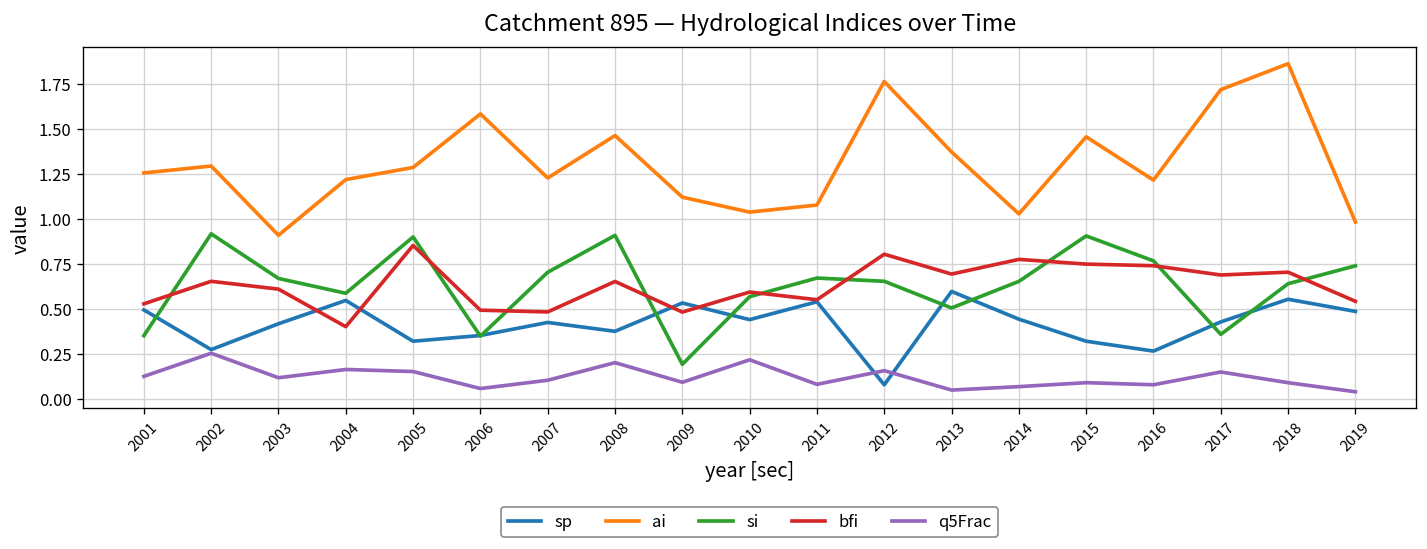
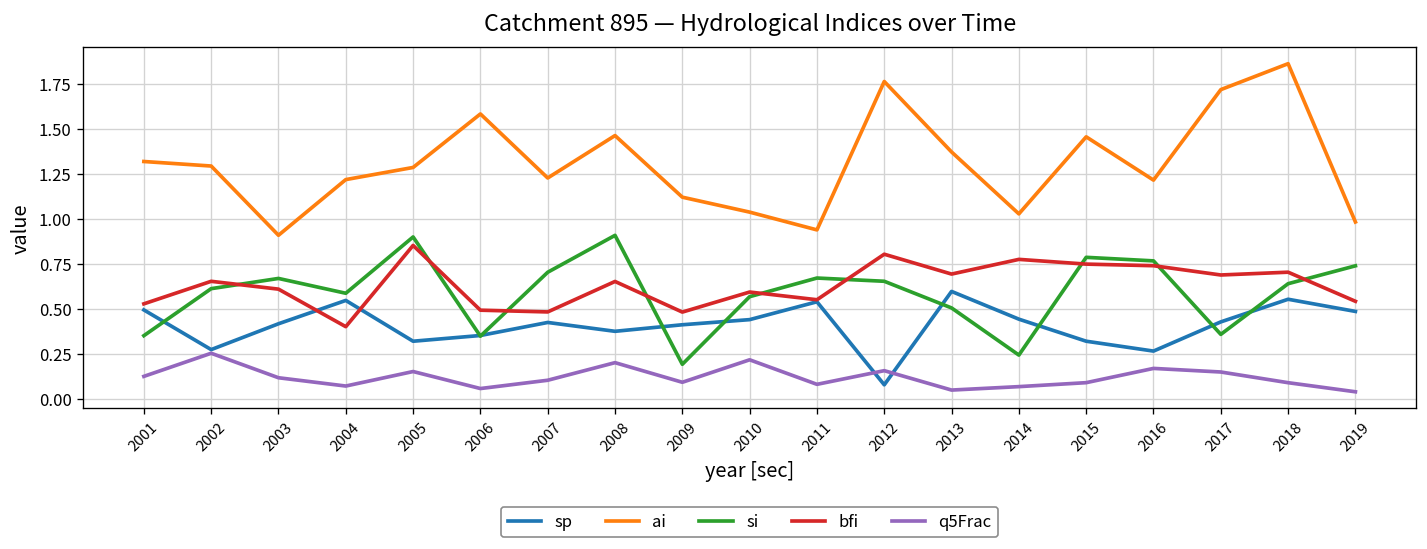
  {
    "sp": {
      "2001": 0.49,
      "2002": 0.27,
      "2003": 0.42,
      "2004": 0.55,
      "2005": 0.32,
      "2007": 0.42,
      "2008": 0.37,
-     "2009": 0.53,
+     "2009": 0.41,
      "2010": 0.44,
      "2012": 0.08,
      "2013": 0.60,
      "2014": 0.44,
      "2015": 0.32,
      "2016": 0.26,
      "2017": 0.43,
      "2018": 0.55,
      "2019": 0.49
    },
    "ai": {
-     "2001": 1.26,
+     "2001": 1.32,
      "2002": 1.29,
      "2003": 0.91,
      "2004": 1.22,
      "2005": 1.29,
      "2006": 1.58,
      "2007": 1.23,
      "2008": 1.46,
      "2009": 1.12,
      "2010": 1.04,
-     "2011": 1.08,
+     "2011": 0.94,
      "2012": 1.76,
      "2013": 1.37,
      "2014": 1.03,
      "2015": 1.46,
      "2016": 1.22,
      "2017": 1.72,
      "2018": 1.86,
      "2019": 0.98
    },
    "si": {
      "2001": 0.35,
-     "2002": 0.92,
+     "2002": 0.61,
      "2003": 0.67,
      "2004": 0.59,
      "2005": 0.90,
      "2007": 0.70,
      "2008": 0.91,
      "2009": 0.19,
      "2010": 0.57,
      "2011": 0.67,
      "2012": 0.65,
      "2013": 0.50,
-     "2014": 0.65,
-     "2015": 0.91,
+     "2014": 0.24,
+     "2015": 0.79,
      "2016": 0.77,
      "2017": 0.36,
      "2018": 0.64,
      "2019": 0.74
    },
    "bfi": {
      "2001": 0.53,
      "2002": 0.65,
      "2003": 0.61,
      "2004": 0.40,
      "2005": 0.85,
      "2006": 0.49,
      "2007": 0.48,
      "2008": 0.65,
      "2009": 0.48,
      "2010": 0.59,
      "2012": 0.80,
      "2013": 0.69,
      "2014": 0.77,
      "2015": 0.75,
      "2016": 0.74,
      "2017": 0.69,
      "2018": 0.70,
      "2019": 0.54
    },
    "q5Frac": {
      "2001": 0.12,
      "2002": 0.25,
      "2003": 0.12,
-     "2004": 0.16,
+     "2004": 0.07,
      "2005": 0.15,
      "2006": 0.06,
      "2007": 0.10,
      "2008": 0.20,
      "2009": 0.09,
      "2010": 0.22,
      "2011": 0.08,
      "2012": 0.16,
      "2013": 0.05,
      "2014": 0.07,
      "2015": 0.09,
-     "2016": 0.08,
+     "2016": 0.17,
      "2017": 0.15,
      "2018": 0.09,
      "2019": 0.04
    }
  }
